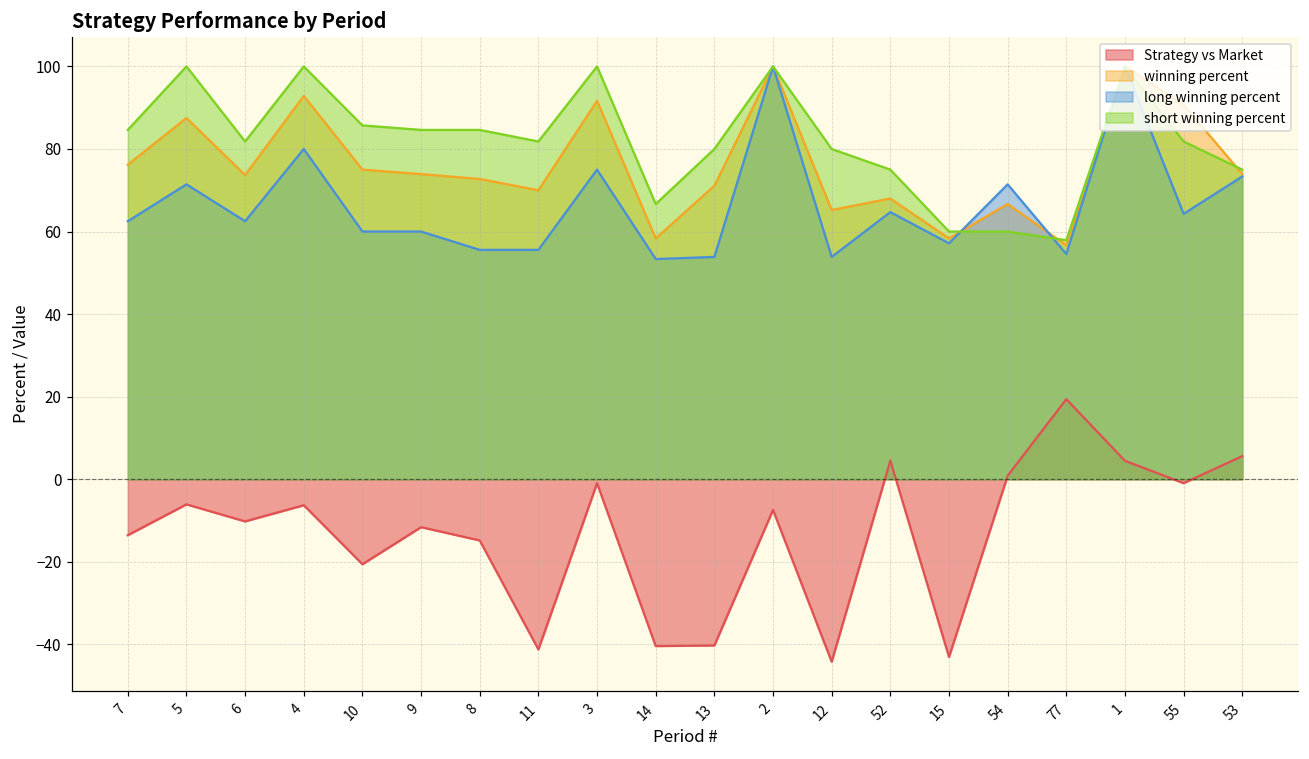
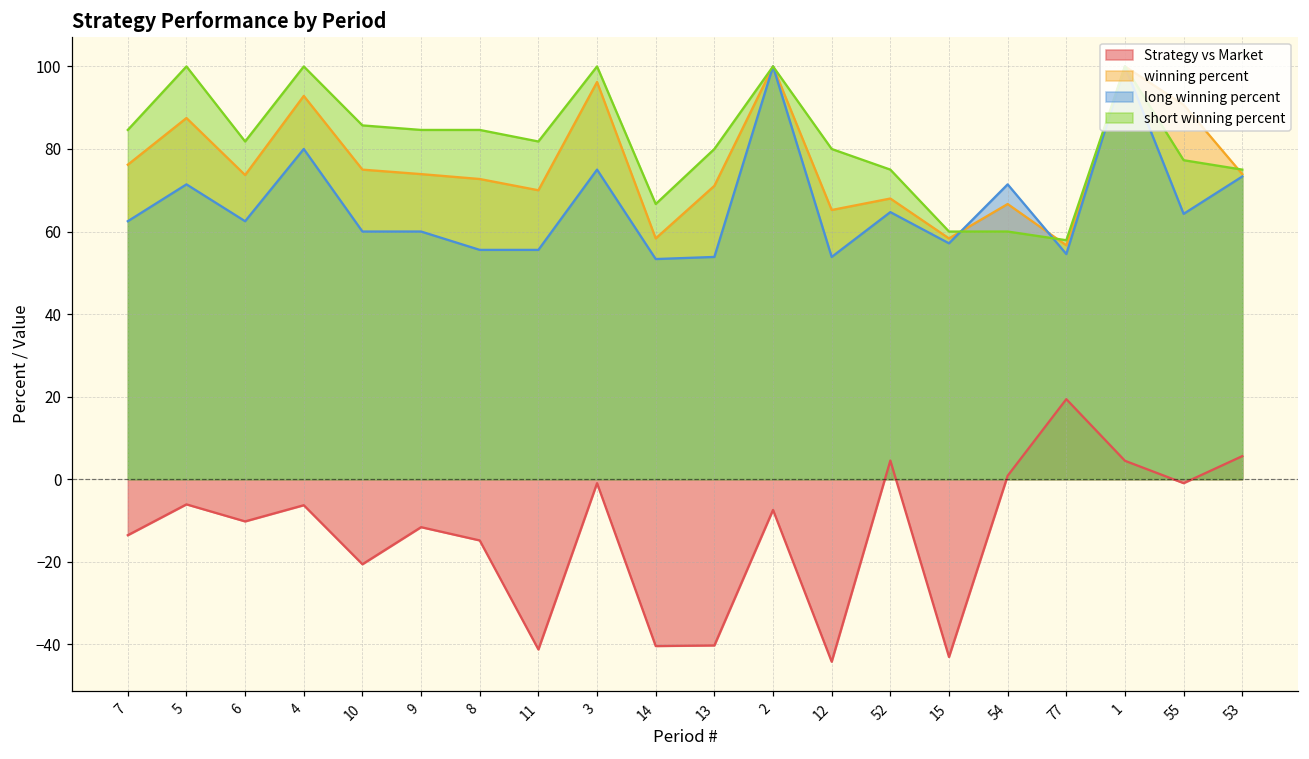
  {
    "winning percent": {
      "7": 76,
      "5": 88,
      "6": 74,
      "4": 93,
      "10": 75,
      "9": 74,
      "8": 73,
      "11": 70,
-     "3": 92,
+     "3": 96,
      "14": 58,
      "13": 71,
      "12": 65,
      "52": 68,
      "15": 58,
      "54": 67,
      "77": 57
    },
    "long winning percent": {
      "7": 63,
      "5": 71,
      "6": 63,
      "4": 80,
      "10": 60,
      "9": 60,
      "8": 56,
      "11": 56,
      "3": 75,
      "14": 53,
      "13": 54,
      "12": 54,
      "52": 65,
      "15": 57,
      "54": 71,
      "77": 55,
      "55": 64
    },
    "short winning percent": {
      "7": 85,
      "5": 100,
      "6": 82,
      "4": 100,
      "10": 86,
      "9": 85,
      "8": 85,
      "11": 82,
      "3": 100,
      "14": 67,
      "13": 80,
      "12": 80,
      "52": 75,
      "15": 60,
      "54": 60,
      "77": 58,
-     "55": 82,
+     "55": 77,
      "53": 75
    }
  }
